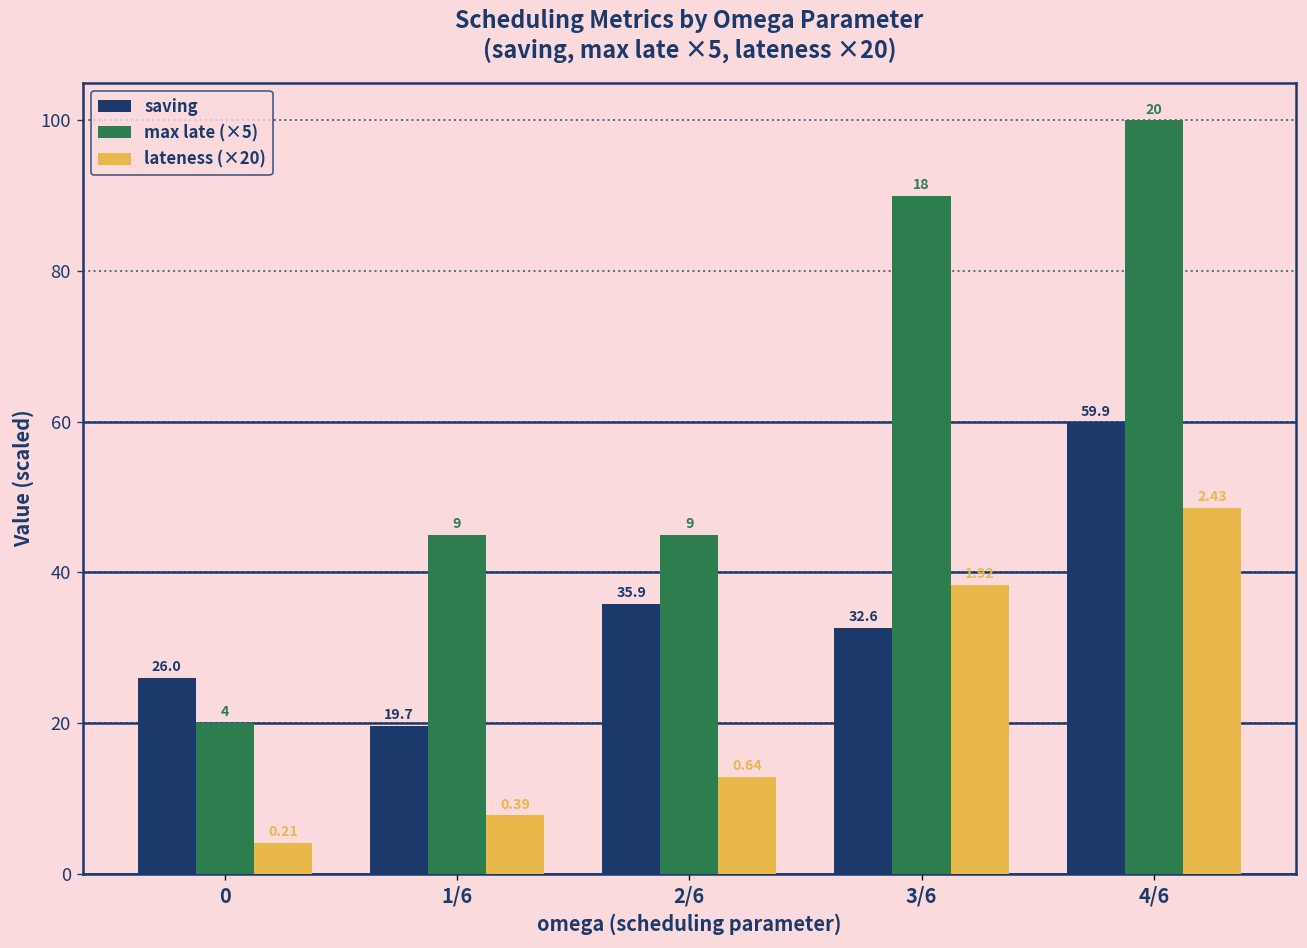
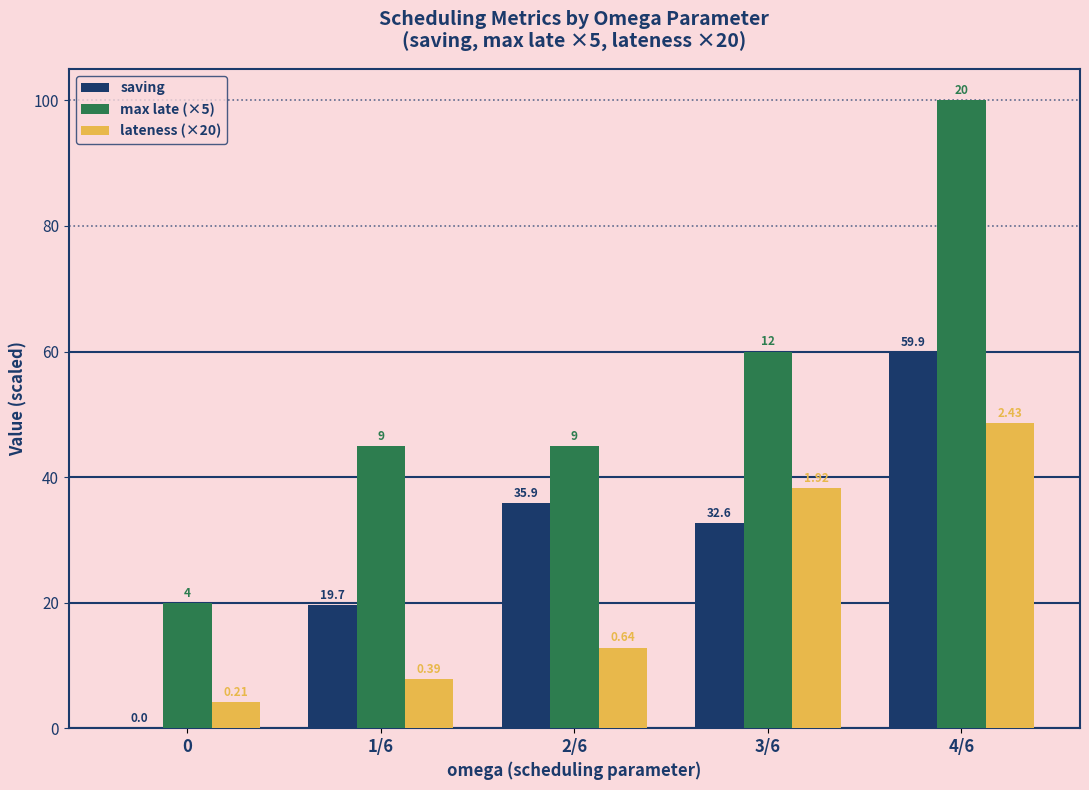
  {
    "saving": {
-     "0": 26.0,
+     "0": 0.0,
      "1/6": 19.7,
      "2/6": 35.9,
      "3/6": 32.6,
      "4/6": 59.9
    },
    "max late (×5)": {
-     "3/6": 18
+     "3/6": 12
    }
  }
